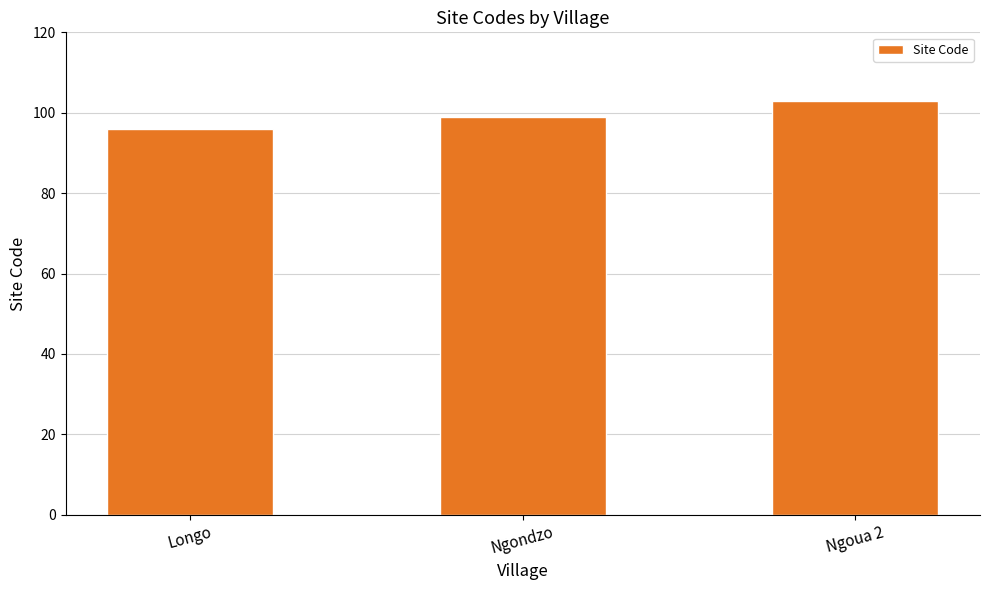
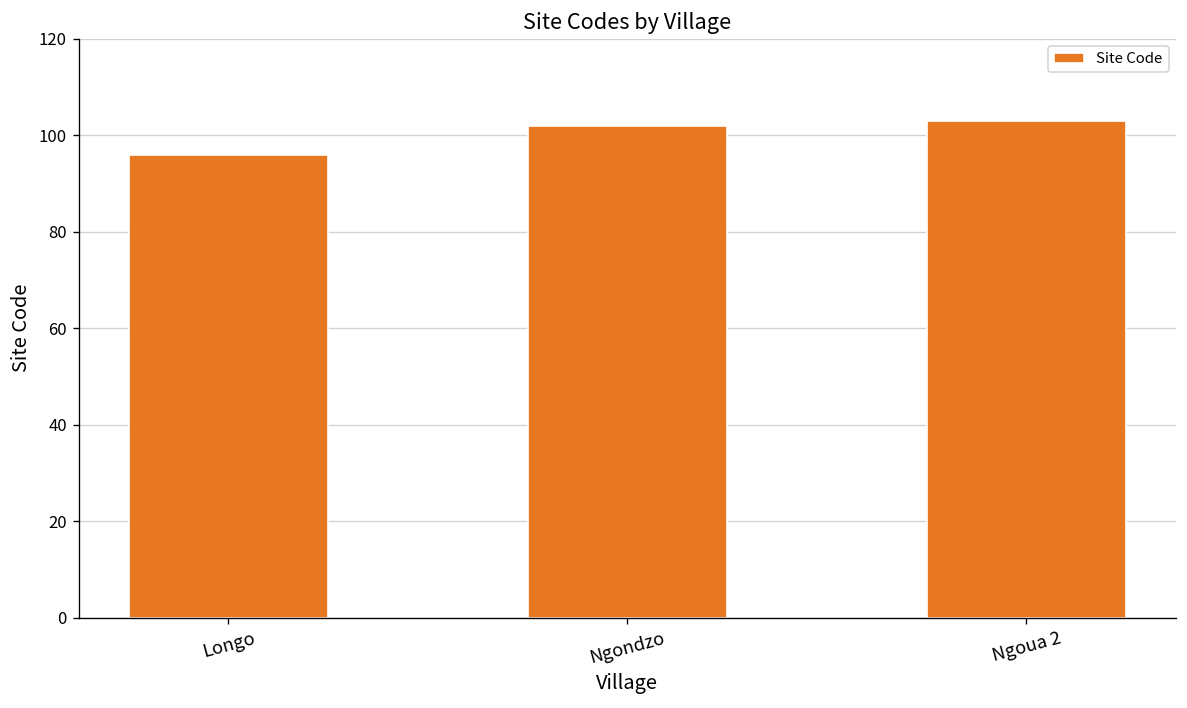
  {
    "Longo": 96,
-   "Ngondzo": 99,
+   "Ngondzo": 102,
    "Ngoua 2": 103
  }
